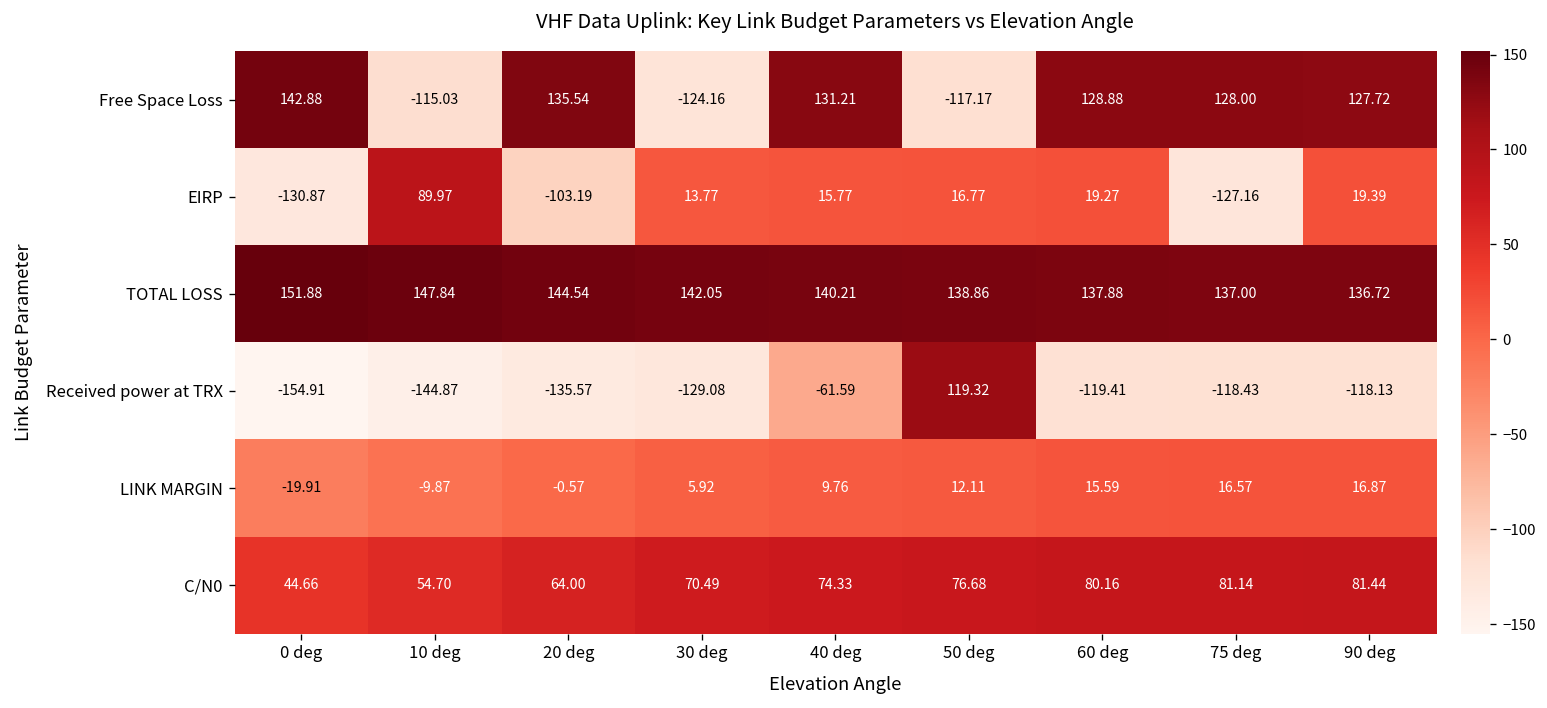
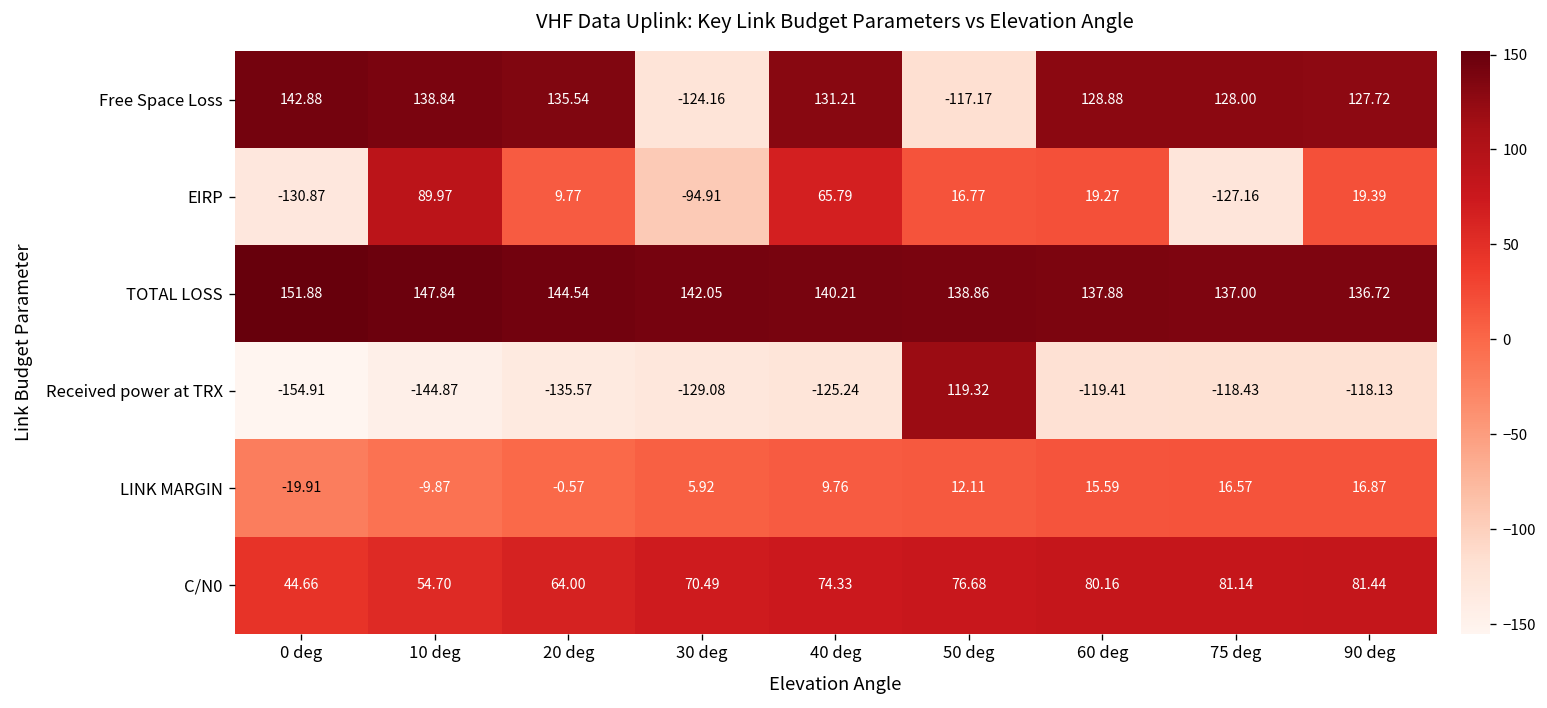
  {
    "Free Space Loss": {
      "0 deg": 142.88,
-     "10 deg": -115.03,
+     "10 deg": 138.84,
      "20 deg": 135.54,
      "30 deg": -124.16,
      "40 deg": 131.21,
      "50 deg": -117.17,
      "60 deg": 128.88,
      "75 deg": 128.00,
      "90 deg": 127.72
    },
    "EIRP": {
      "0 deg": -130.87,
      "10 deg": 89.97,
-     "20 deg": -103.19,
-     "30 deg": 13.77,
-     "40 deg": 15.77,
+     "20 deg": 9.77,
+     "30 deg": -94.91,
+     "40 deg": 65.79,
      "50 deg": 16.77,
      "60 deg": 19.27,
      "75 deg": -127.16,
      "90 deg": 19.39
    },
    "TOTAL LOSS": {
      "0 deg": 151.88,
      "10 deg": 147.84,
      "20 deg": 144.54,
      "30 deg": 142.05,
      "40 deg": 140.21,
      "50 deg": 138.86,
      "60 deg": 137.88,
      "75 deg": 137.00,
      "90 deg": 136.72
    },
    "Received power at TRX": {
      "0 deg": -154.91,
      "10 deg": -144.87,
      "20 deg": -135.57,
      "30 deg": -129.08,
-     "40 deg": -61.59,
+     "40 deg": -125.24,
      "50 deg": 119.32,
      "60 deg": -119.41,
      "75 deg": -118.43,
      "90 deg": -118.13
    },
    "LINK MARGIN": {
      "0 deg": -19.91,
      "10 deg": -9.87,
      "20 deg": -0.57,
      "30 deg": 5.92,
      "40 deg": 9.76,
      "50 deg": 12.11,
      "60 deg": 15.59,
      "75 deg": 16.57,
      "90 deg": 16.87
    },
    "C/N0": {
      "0 deg": 44.66,
      "10 deg": 54.70,
      "20 deg": 64.00,
      "30 deg": 70.49,
      "40 deg": 74.33,
      "50 deg": 76.68,
      "60 deg": 80.16,
      "75 deg": 81.14,
      "90 deg": 81.44
    }
  }
